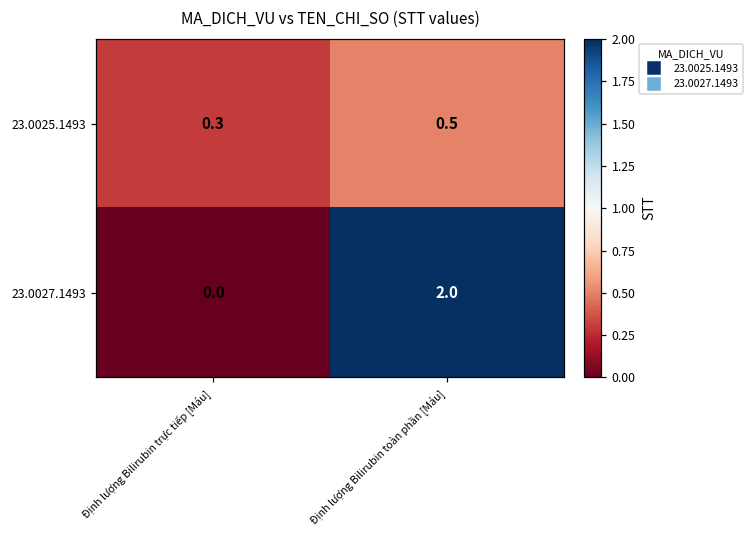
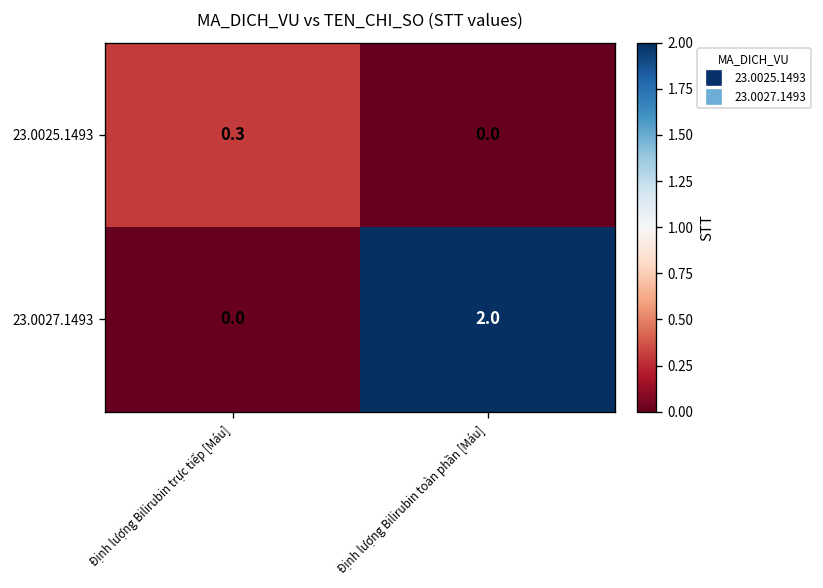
  {
    "23.0025.1493": {
      "Định lượng Bilirubin trực tiếp [Máu]": 0.3,
-     "Định lượng Bilirubin toàn phần [Máu]": 0.5
+     "Định lượng Bilirubin toàn phần [Máu]": 0.0
    },
    "23.0027.1493": {
      "Định lượng Bilirubin trực tiếp [Máu]": 0.0,
      "Định lượng Bilirubin toàn phần [Máu]": 2.0
    }
  }
